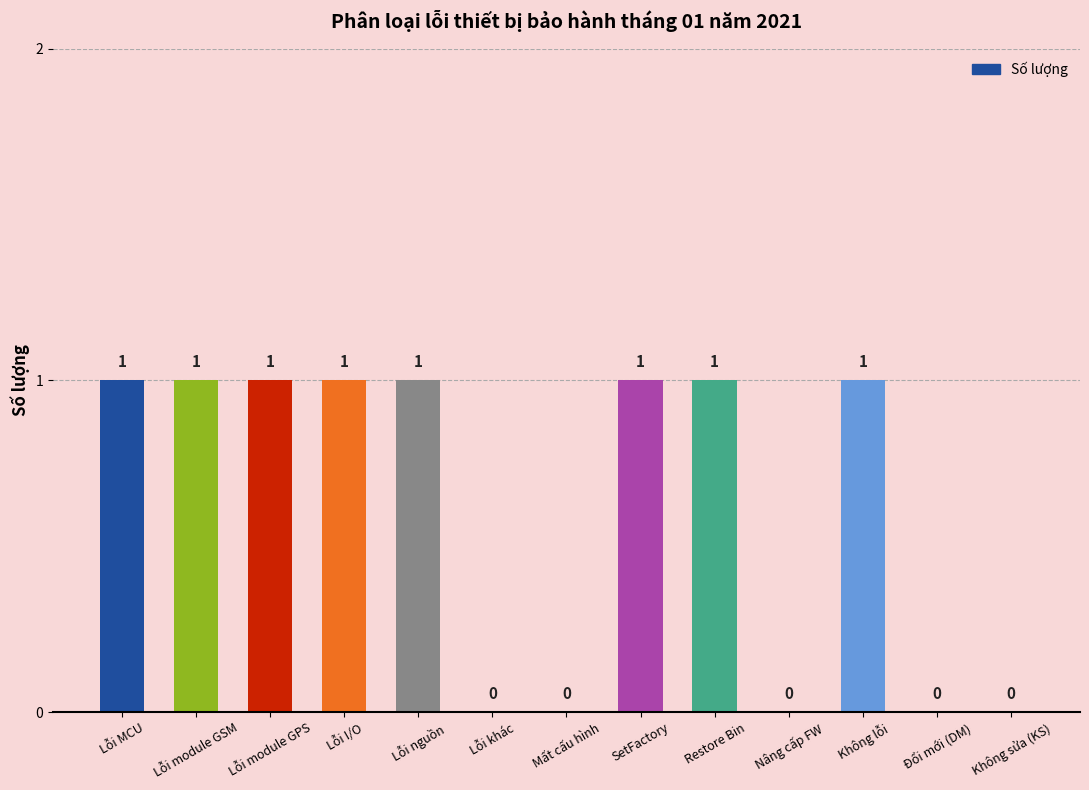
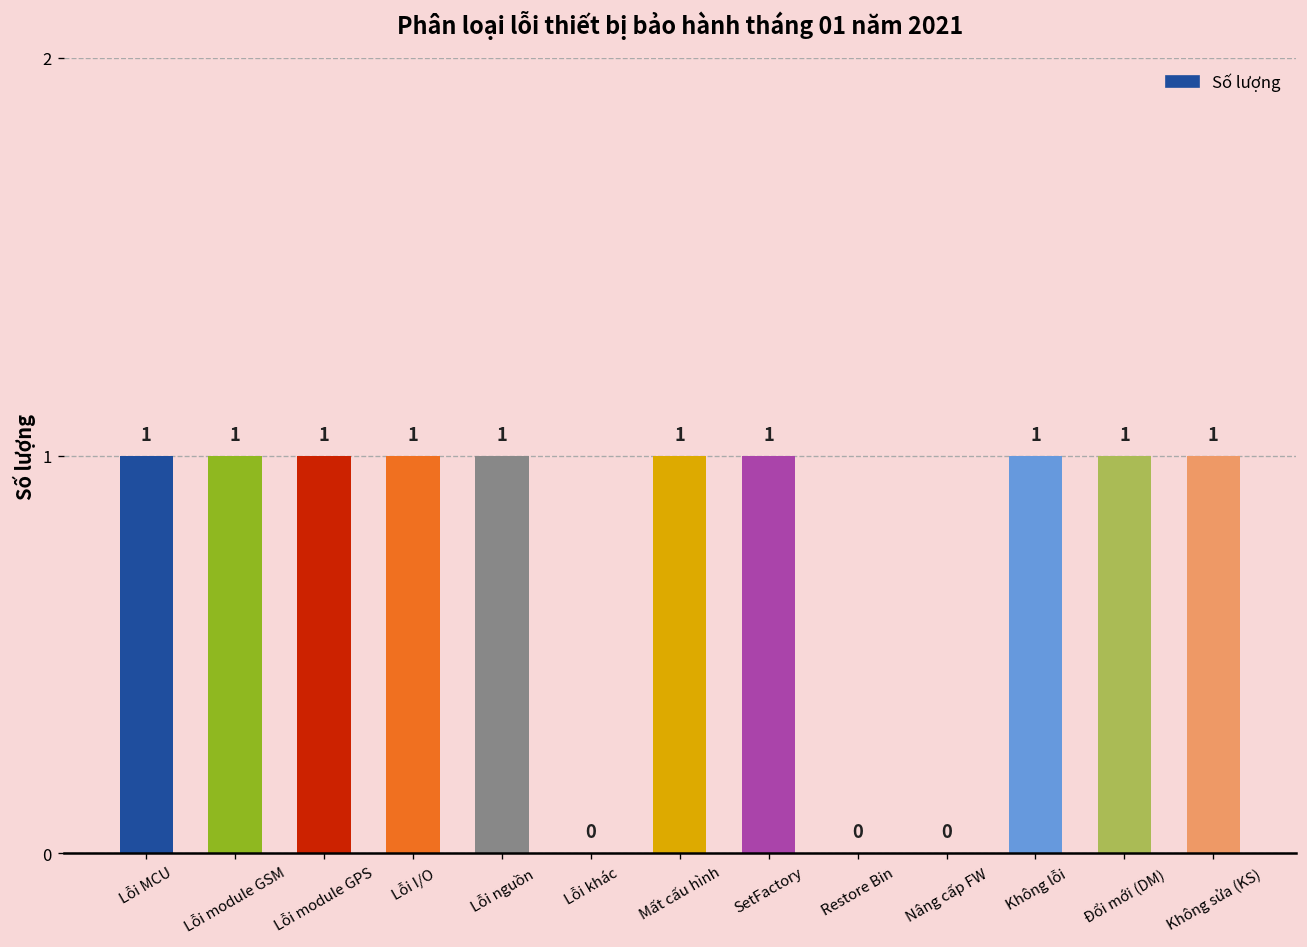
  {
    "Lỗi MCU": 1,
    "Lỗi module GSM": 1,
    "Lỗi module GPS": 1,
    "Lỗi I/O": 1,
    "Lỗi nguồn": 1,
    "Lỗi khác": 0,
-   "Mất cấu hình": 0,
+   "Mất cấu hình": 1,
    "SetFactory": 1,
-   "Restore Bin": 1,
+   "Restore Bin": 0,
    "Nâng cấp FW": 0,
    "Không lỗi": 1,
-   "Đổi mới (DM)": 0,
-   "Không sửa (KS)": 0
+   "Đổi mới (DM)": 1,
+   "Không sửa (KS)": 1
  }
